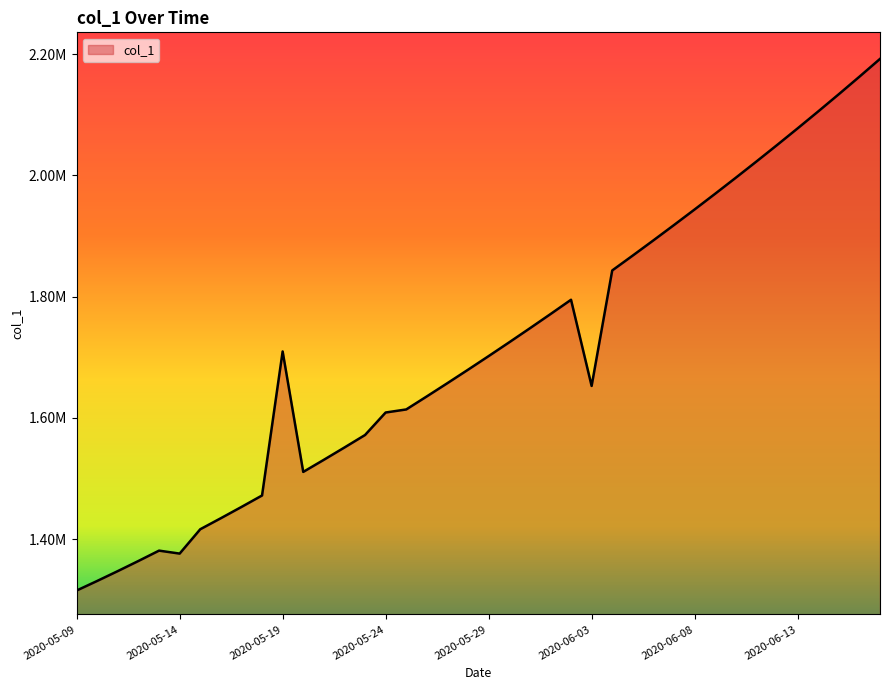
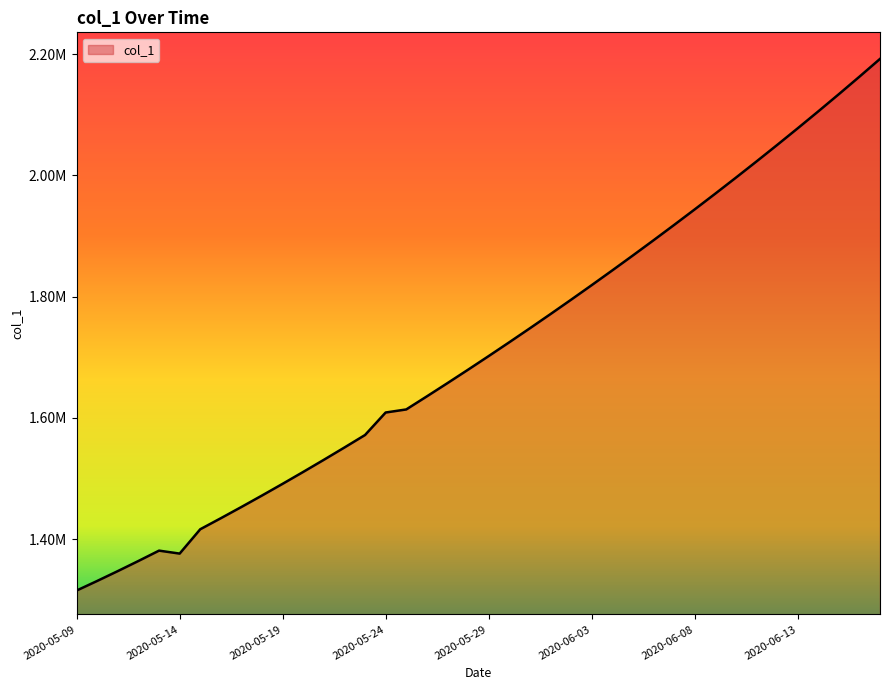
  {
    "2020-05-09": 1320000,
    "2020-05-14": 1380000,
-   "2020-05-19": 1710000,
+   "2020-05-19": 1490000,
    "2020-05-24": 1610000,
    "2020-05-29": 1700000,
-   "2020-06-03": 1650000,
+   "2020-06-03": 1820000,
    "2020-06-08": 1940000,
    "2020-06-13": 2080000
  }
